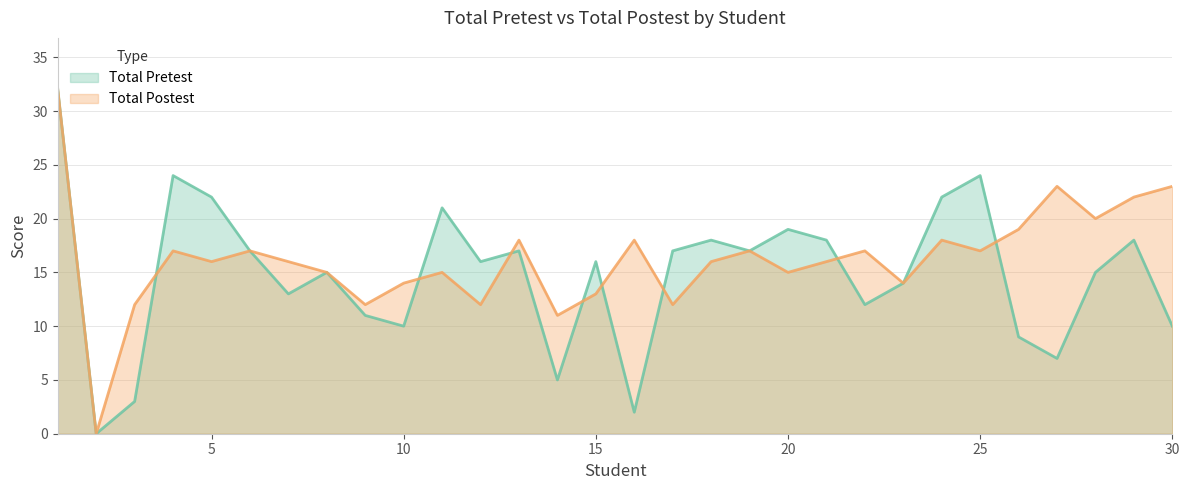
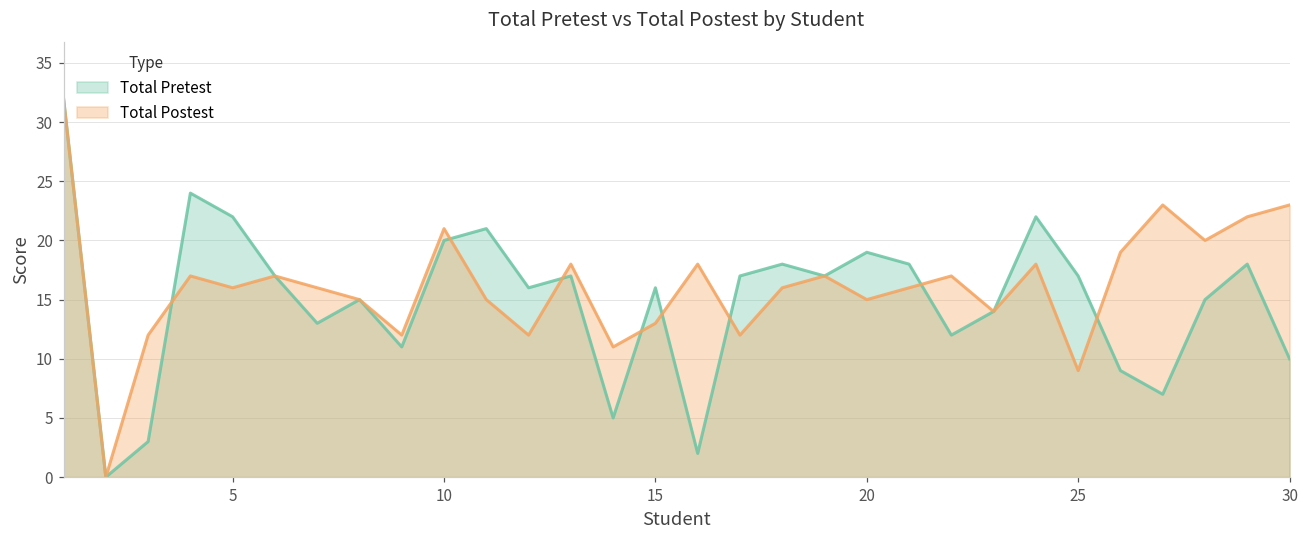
  {
    "Total Pretest": {
      "5": 22,
-     "10": 10,
+     "10": 20,
      "15": 16,
      "20": 19,
-     "25": 24,
+     "25": 17,
      "30": 10
    },
    "Total Postest": {
      "5": 16,
-     "10": 14,
+     "10": 21,
      "15": 13,
      "20": 15,
-     "25": 17,
+     "25": 9,
      "30": 23
    }
  }
